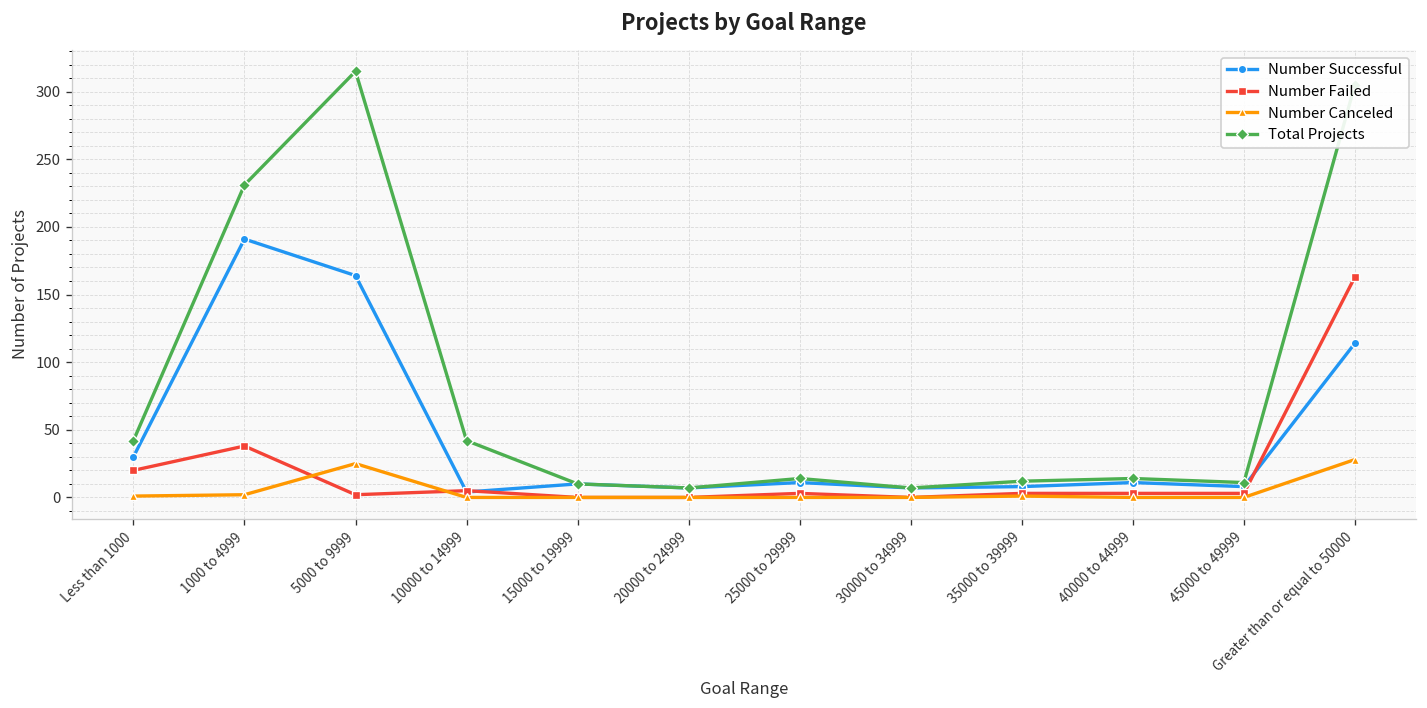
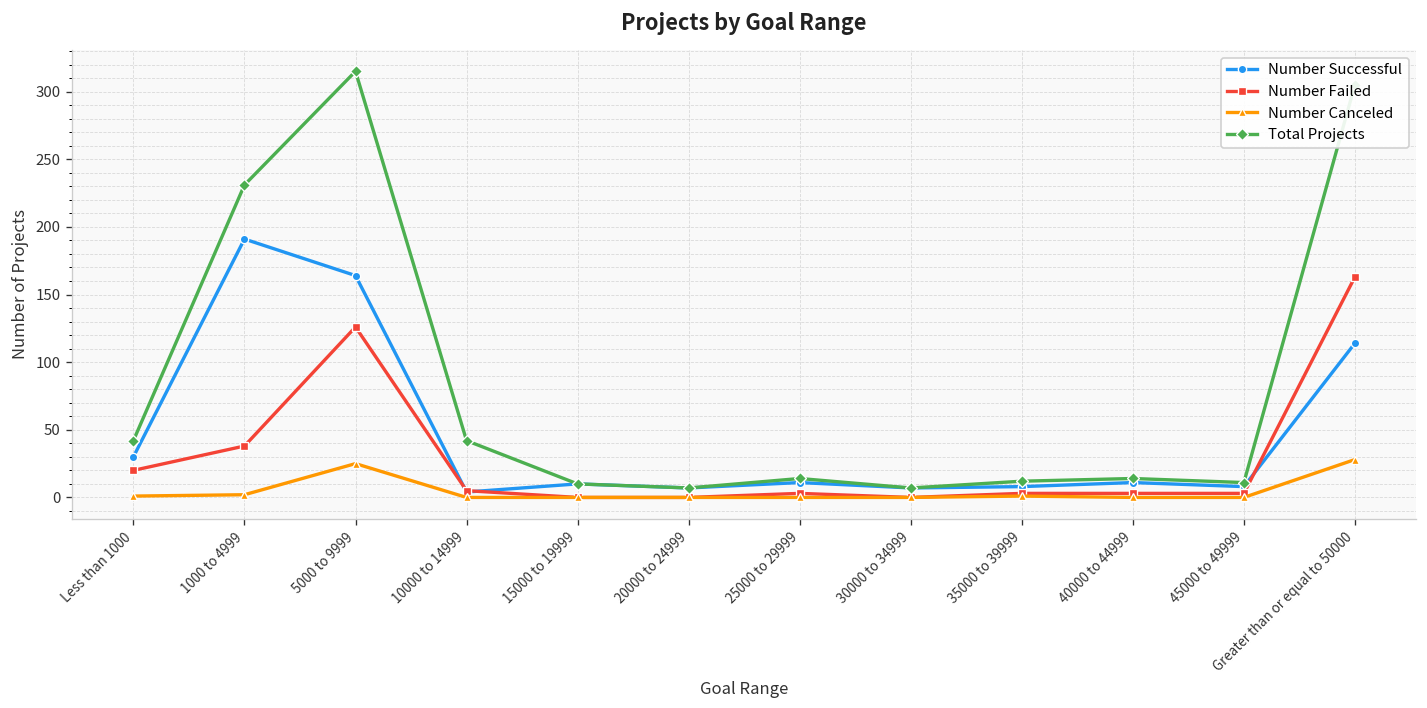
  {
    "Number Successful": {
      "Less than 1000": 30,
      "1000 to 4999": 191,
      "5000 to 9999": 164,
      "25000 to 29999": 11,
      "35000 to 39999": 8,
      "40000 to 44999": 11,
      "45000 to 49999": 8,
      "Greater than or equal to 50000": 114
    },
    "Number Failed": {
      "Less than 1000": 20,
      "1000 to 4999": 38,
-     "5000 to 9999": 2,
+     "5000 to 9999": 126,
      "25000 to 29999": 3,
      "40000 to 44999": 3,
      "45000 to 49999": 3,
      "Greater than or equal to 50000": 163
    },
    "Number Canceled": {
      "Less than 1000": 1,
      "1000 to 4999": 2,
      "5000 to 9999": 25,
      "10000 to 14999": 0,
      "25000 to 29999": 0,
      "40000 to 44999": 0,
      "45000 to 49999": 0,
      "Greater than or equal to 50000": 28
    },
    "Total Projects": {
      "Less than 1000": 42,
      "1000 to 4999": 231,
      "5000 to 9999": 315,
      "10000 to 14999": 42,
      "25000 to 29999": 14,
      "35000 to 39999": 12,
      "40000 to 44999": 14,
      "45000 to 49999": 11
    }
  }
